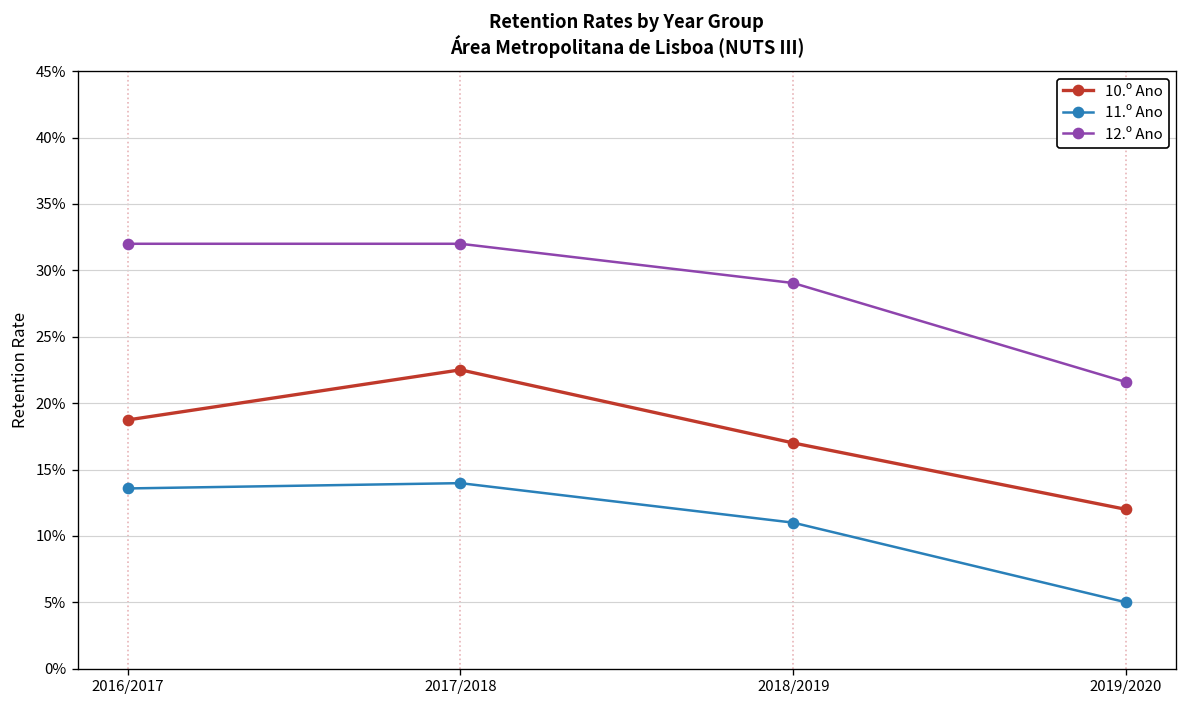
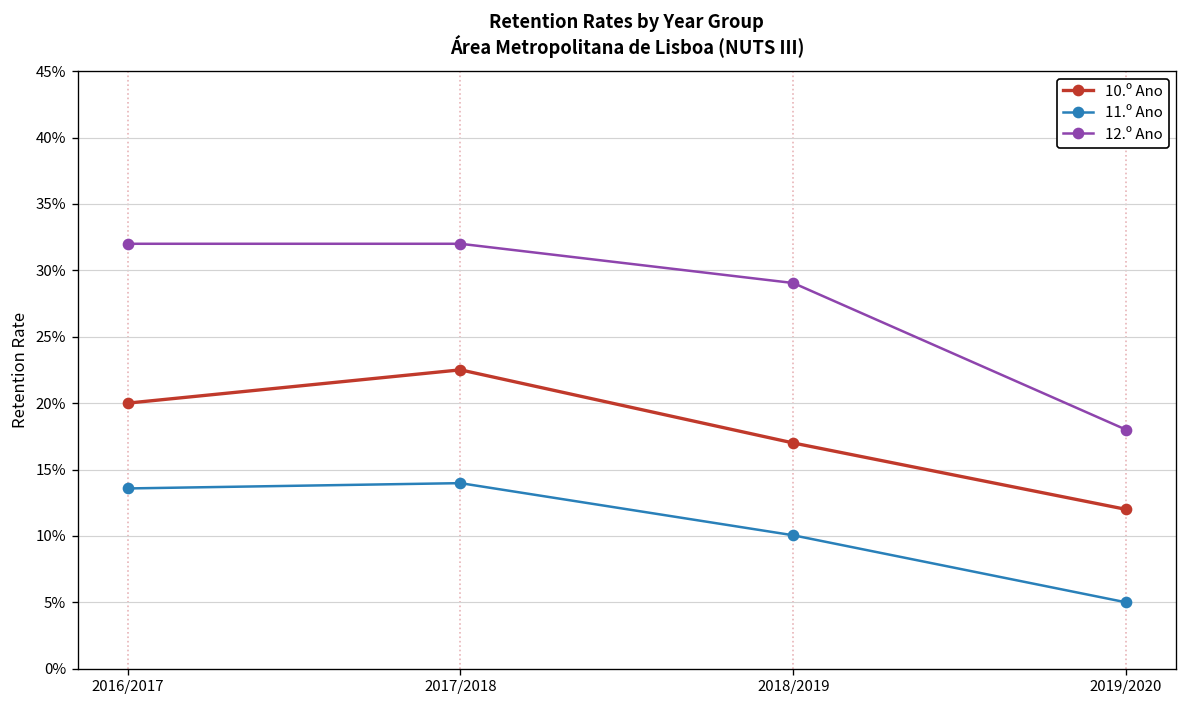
  {
    "10.º Ano": {
-     "2016/2017": "18.7%",
+     "2016/2017": "20.0%",
      "2017/2018": "22.5%",
      "2018/2019": "17.0%",
      "2019/2020": "12.0%"
    },
    "11.º Ano": {
      "2016/2017": "13.6%",
      "2017/2018": "14.0%",
-     "2018/2019": "11.0%",
+     "2018/2019": "10.0%",
      "2019/2020": "5.0%"
    },
    "12.º Ano": {
      "2016/2017": "32.0%",
      "2017/2018": "32.0%",
      "2018/2019": "29.0%",
-     "2019/2020": "21.6%"
+     "2019/2020": "18.0%"
    }
  }
